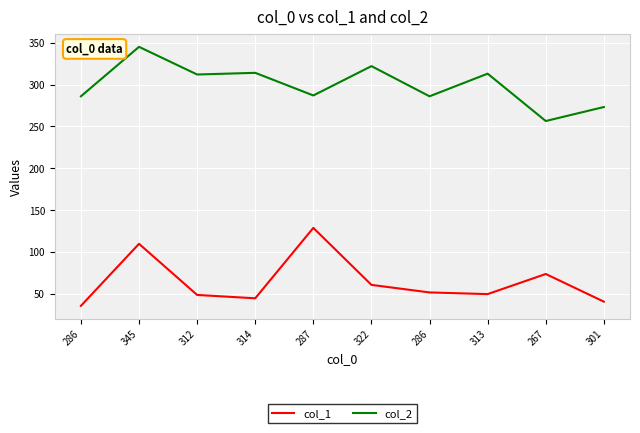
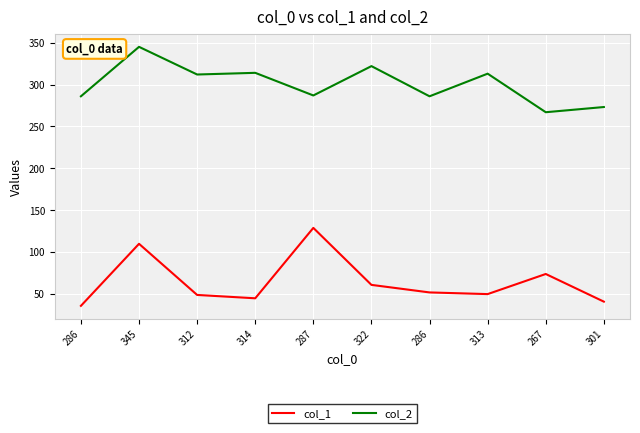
  {
    "col_1": {
      "345": 110,
      "312": 50,
      "314": 50,
      "287": 130,
      "322": 60,
      "313": 50,
      "267": 70,
      "301": 40
    },
    "col_2": {
      "312": 310,
      "314": 310,
      "287": 290,
      "322": 320,
      "313": 310,
-     "267": 260,
+     "267": 270,
      "301": 270
    }
  }
